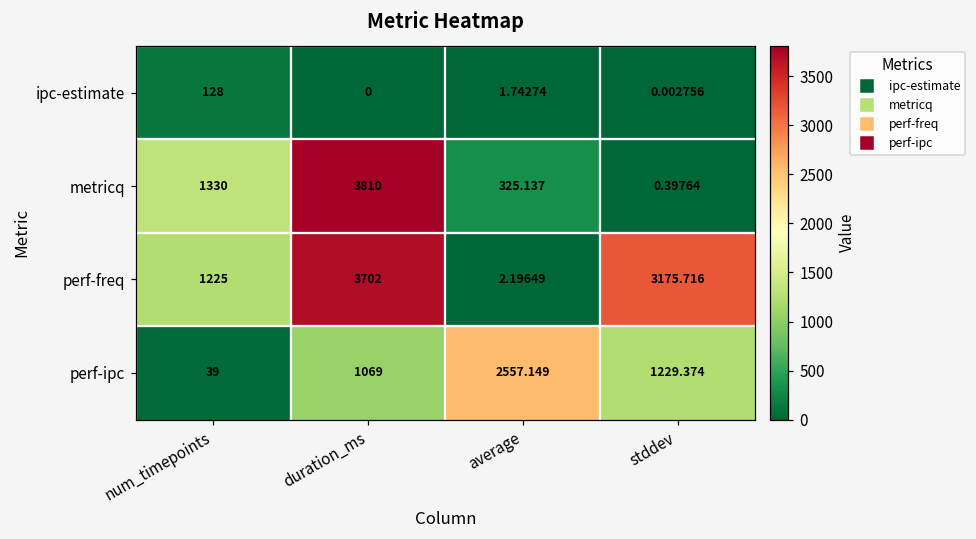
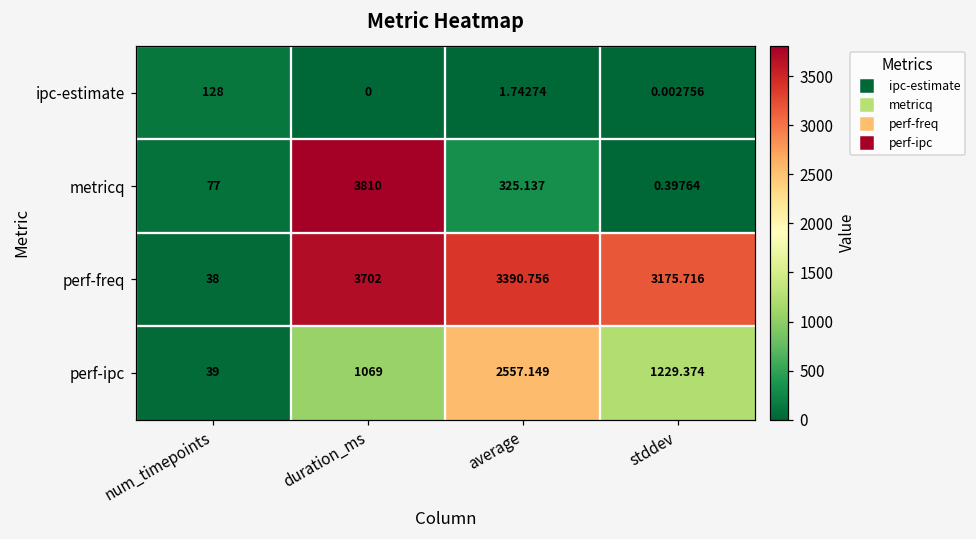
  {
    "ipc-estimate": {
      "num_timepoints": 128,
      "duration_ms": 0,
      "average": 1.74274,
      "stddev": 0.002756
    },
    "metricq": {
-     "num_timepoints": 1330,
+     "num_timepoints": 77,
      "duration_ms": 3810,
      "average": 325.137,
      "stddev": 0.39764
    },
    "perf-freq": {
-     "num_timepoints": 1225,
+     "num_timepoints": 38,
      "duration_ms": 3702,
-     "average": 2.19649,
+     "average": 3390.756,
      "stddev": 3175.716
    },
    "perf-ipc": {
      "num_timepoints": 39,
      "duration_ms": 1069,
      "average": 2557.149,
      "stddev": 1229.374
    }
  }
